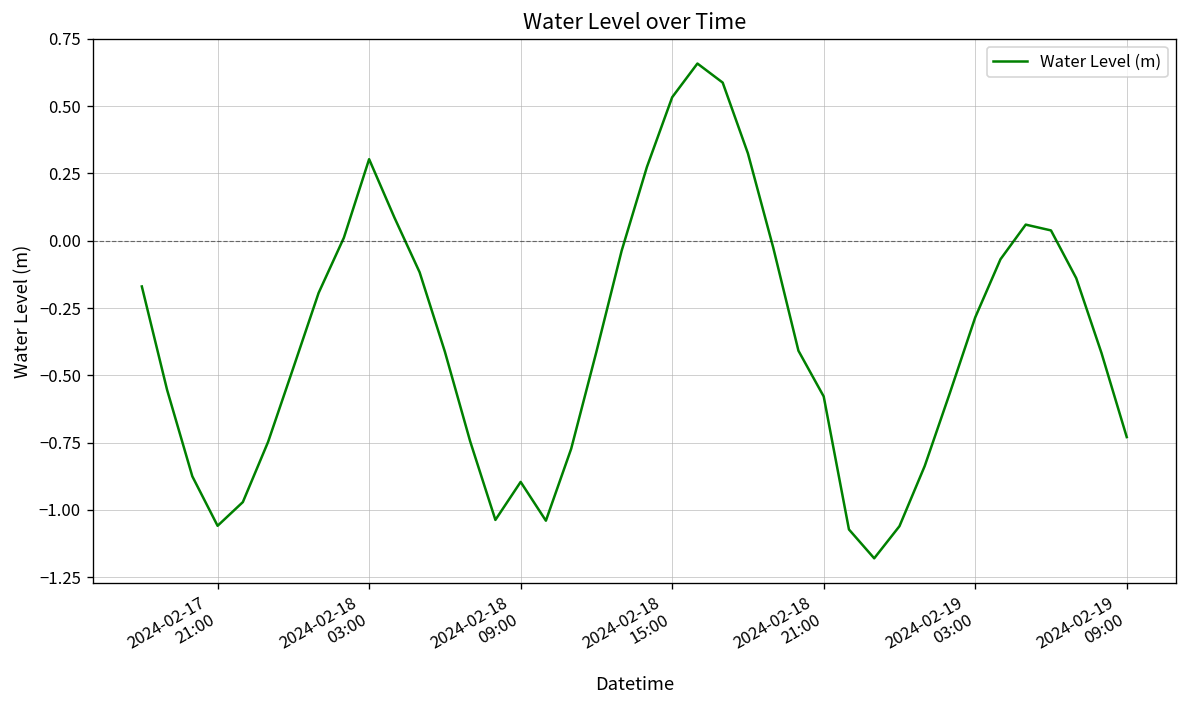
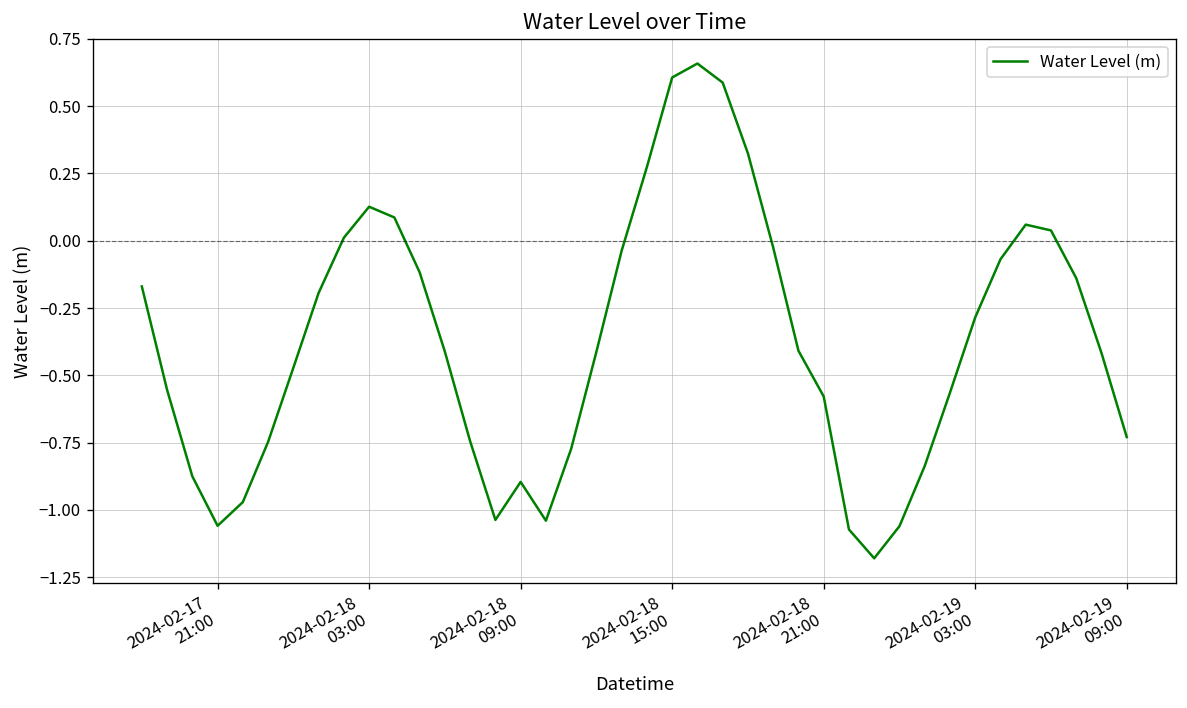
  {
    "2024-02-17 21:00": -1.06,
-   "2024-02-18 03:00": 0.30,
+   "2024-02-18 03:00": 0.13,
    "2024-02-18 09:00": -0.90,
-   "2024-02-18 15:00": 0.53,
+   "2024-02-18 15:00": 0.61,
    "2024-02-18 21:00": -0.58,
    "2024-02-19 03:00": -0.28,
    "2024-02-19 09:00": -0.73
  }
